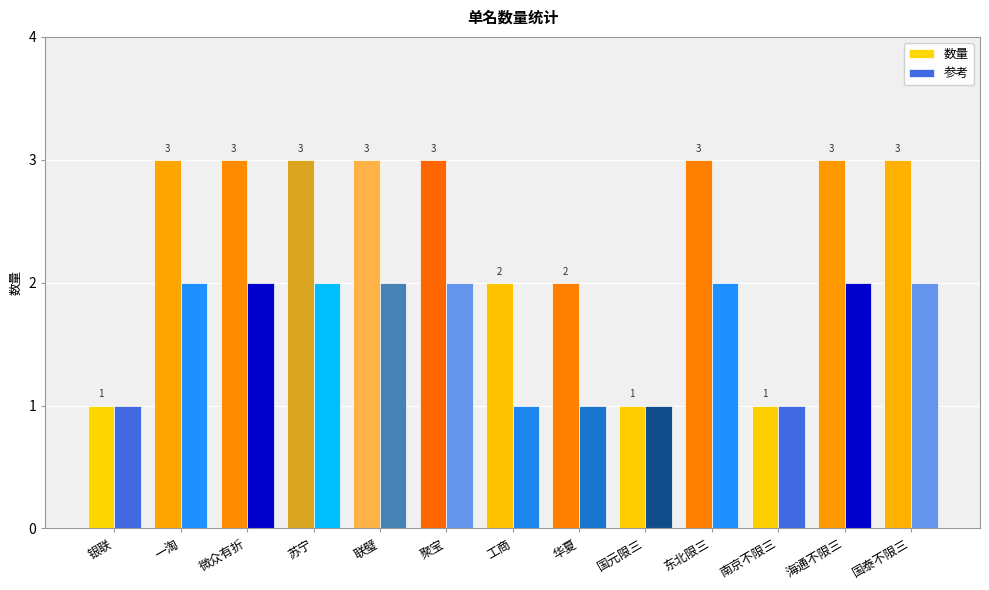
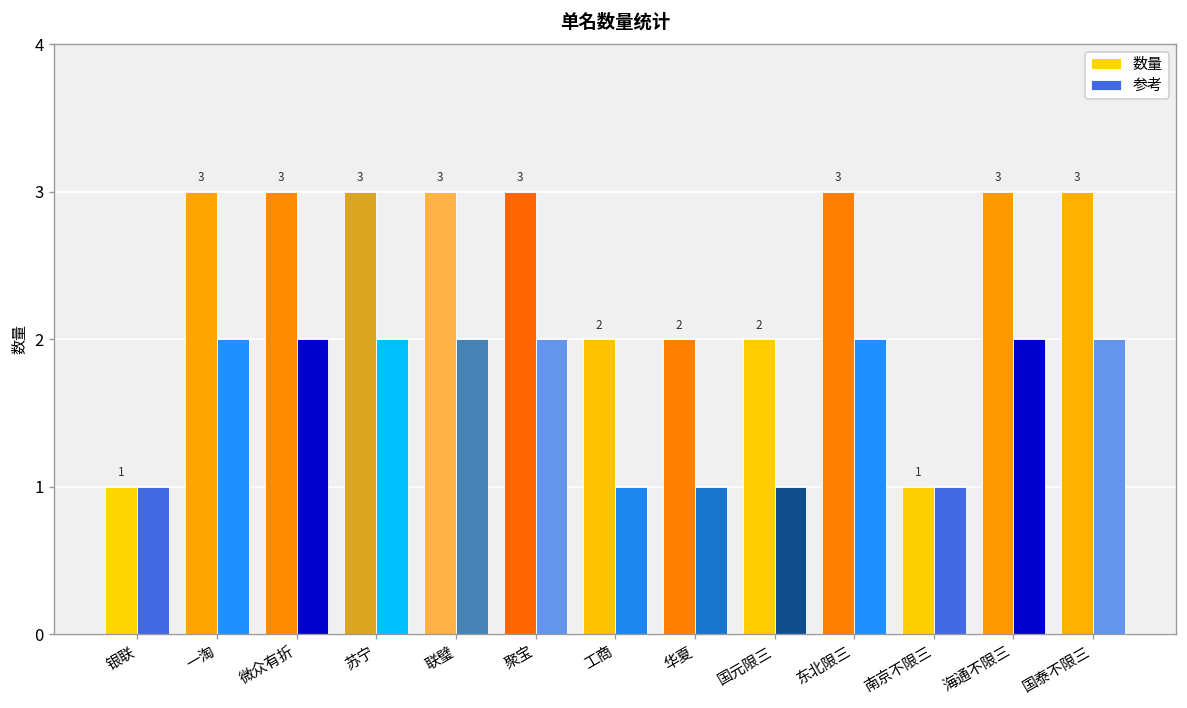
  {
    "数量": {
      "银联": 1,
      "一淘": 3,
      "微众有折": 3,
      "苏宁": 3,
      "联璧": 3,
      "聚宝": 3,
      "工商": 2,
      "华夏": 2,
-     "国元限三": 1,
+     "国元限三": 2,
      "东北限三": 3,
      "南京不限三": 1,
      "海通不限三": 3,
      "国泰不限三": 3
    },
    "参考": {
      "一淘": 2.00,
      "微众有折": 2.00,
      "苏宁": 2.00,
      "联璧": 2.00,
      "聚宝": 2.00,
      "工商": 1.00,
      "华夏": 1.00,
      "国元限三": 1.00,
      "东北限三": 2.00,
      "海通不限三": 2.00,
      "国泰不限三": 2.00
    }
  }
